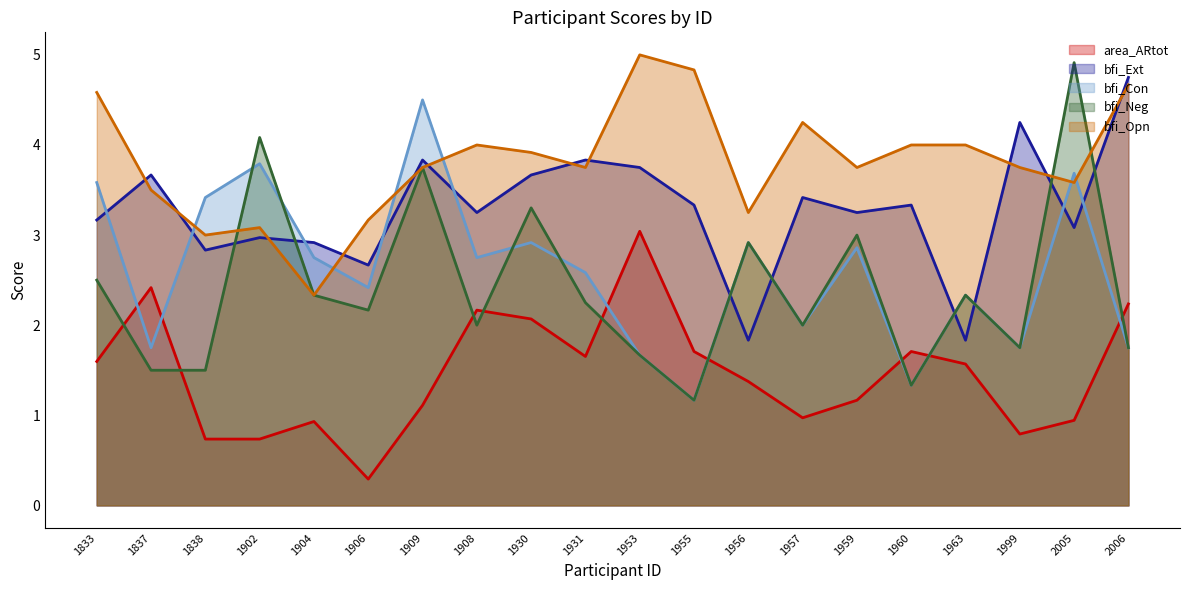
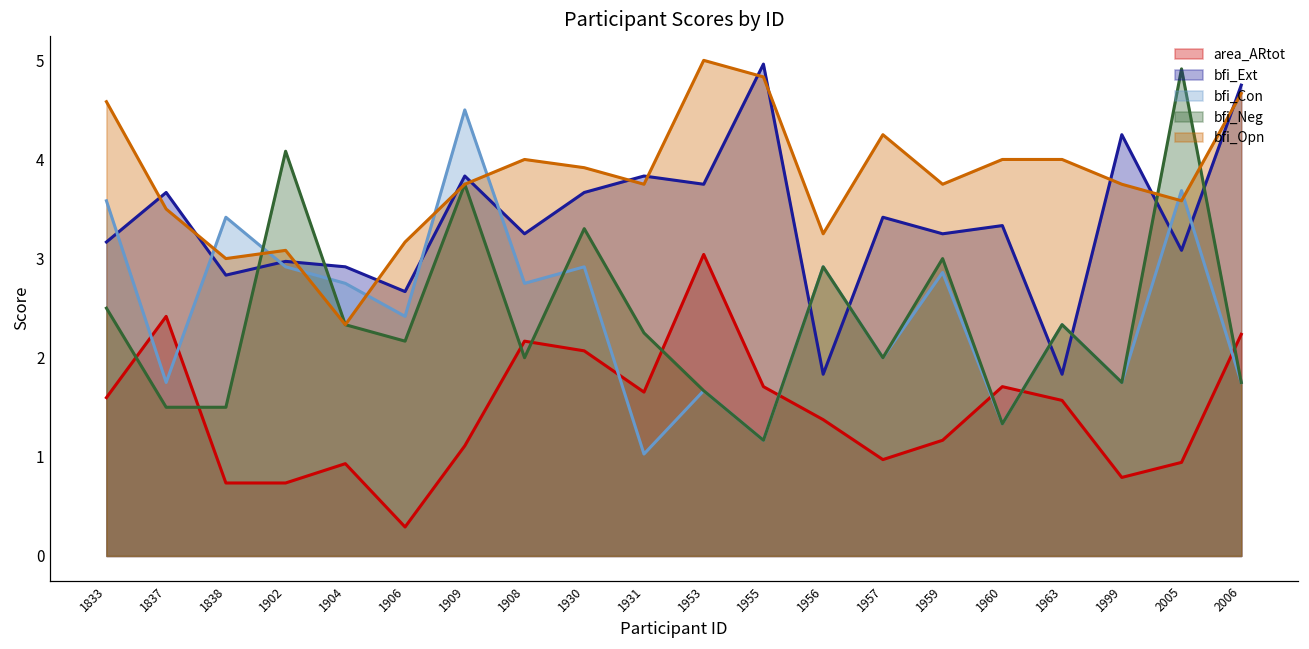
  {
    "bfi_Ext": {
      "1833": 3.2,
      "1837": 3.7,
      "1838": 2.8,
      "1902": 3.0,
      "1904": 2.9,
      "1906": 2.7,
      "1909": 3.8,
      "1908": 3.3,
      "1930": 3.7,
      "1931": 3.8,
      "1953": 3.8,
-     "1955": 3.3,
+     "1955": 5.0,
      "1956": 1.8,
      "1957": 3.4,
      "1959": 3.3,
      "1960": 3.3,
      "1963": 1.8,
      "1999": 4.3,
      "2005": 3.1,
      "2006": 4.8
    },
    "bfi_Con": {
      "1833": 3.6,
      "1837": 1.8,
      "1838": 3.4,
-     "1902": 3.8,
+     "1902": 2.9,
      "1904": 2.8,
      "1906": 2.4,
      "1909": 4.5,
      "1908": 2.8,
      "1930": 2.9,
-     "1931": 2.6,
+     "1931": 1.0,
      "1959": 2.9,
      "2005": 3.7
    },
    "bfi_Neg": {
      "1833": 2.5,
      "1837": 1.5,
      "1838": 1.5,
      "1902": 4.1,
      "1906": 2.2,
      "1908": 2.0,
      "1930": 3.3,
      "1931": 2.3,
      "1959": 3.0,
      "2005": 4.9
    }
  }
